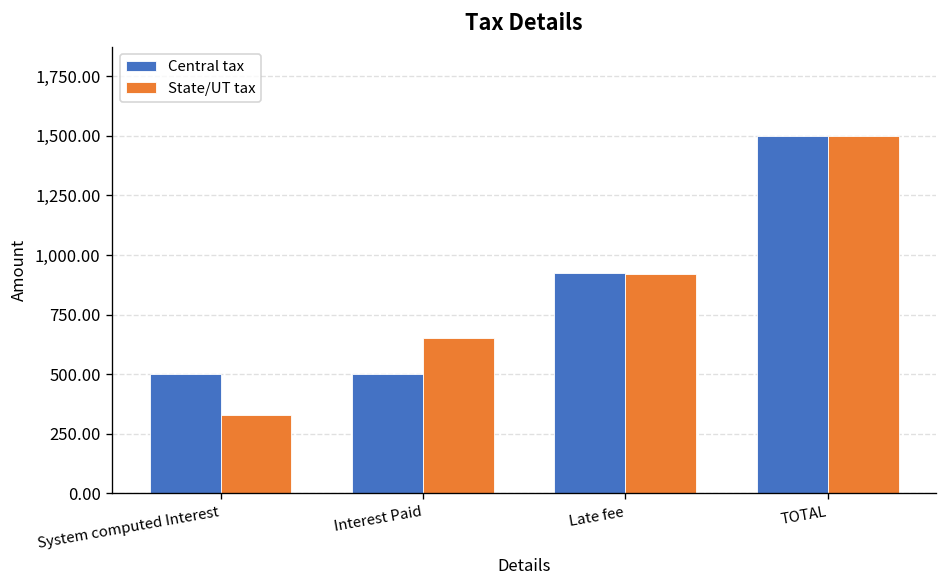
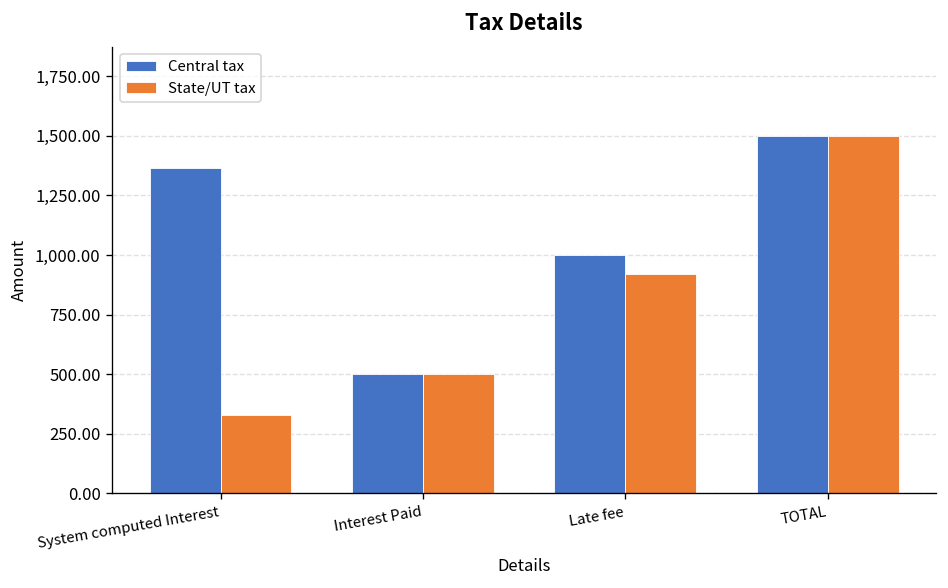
  {
    "Central tax": {
-     "System computed Interest": "500",
+     "System computed Interest": "1,370",
      "Interest Paid": "500",
-     "Late fee": "920",
+     "Late fee": "1,000",
      "TOTAL": "1,500"
    },
    "State/UT tax": {
      "System computed Interest": "330",
-     "Interest Paid": "650",
+     "Interest Paid": "500",
      "Late fee": "920",
      "TOTAL": "1,500"
    }
  }
